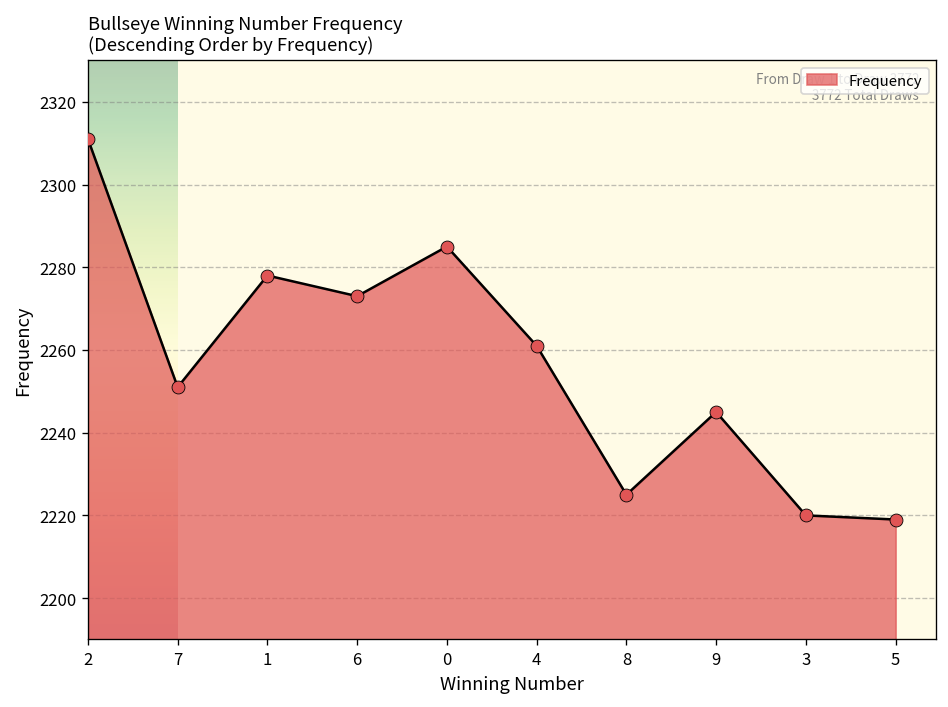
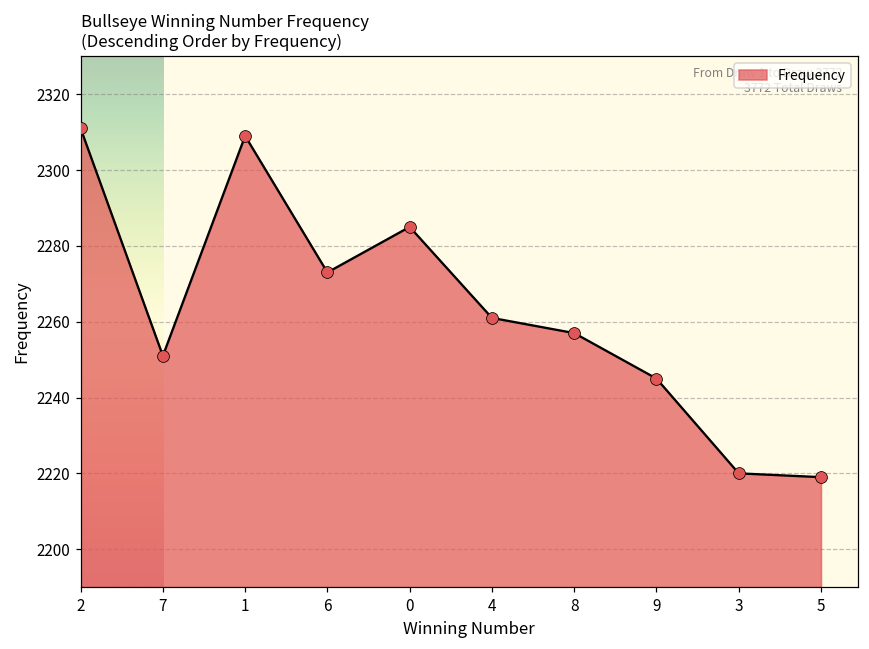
  {
    "2": 2311,
    "7": 2251,
-   "1": 2278,
+   "1": 2309,
    "6": 2273,
    "0": 2285,
    "4": 2261,
-   "8": 2225,
+   "8": 2257,
    "9": 2245,
    "3": 2220,
    "5": 2219
  }
